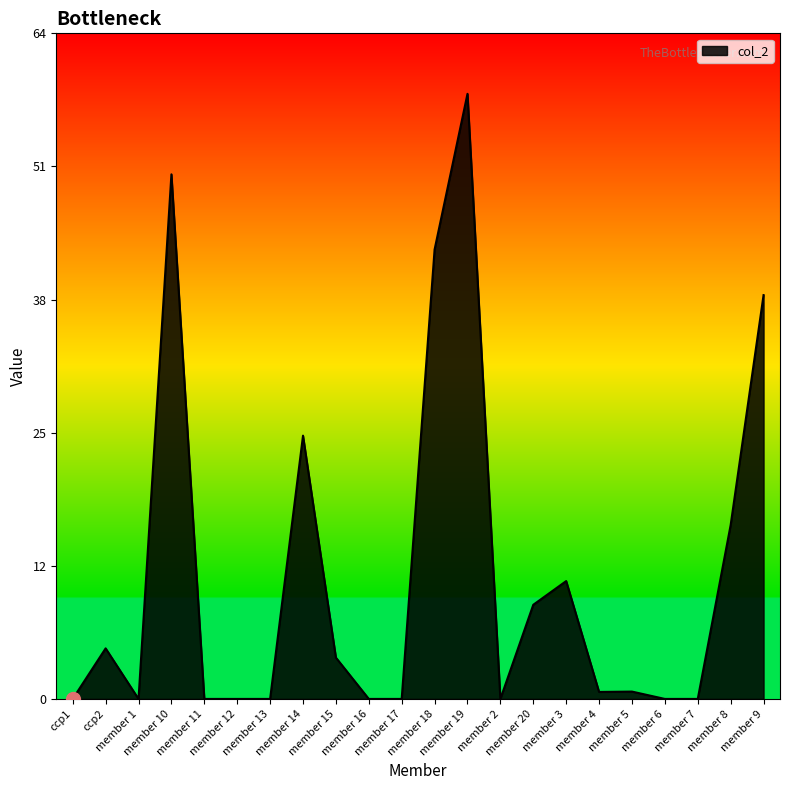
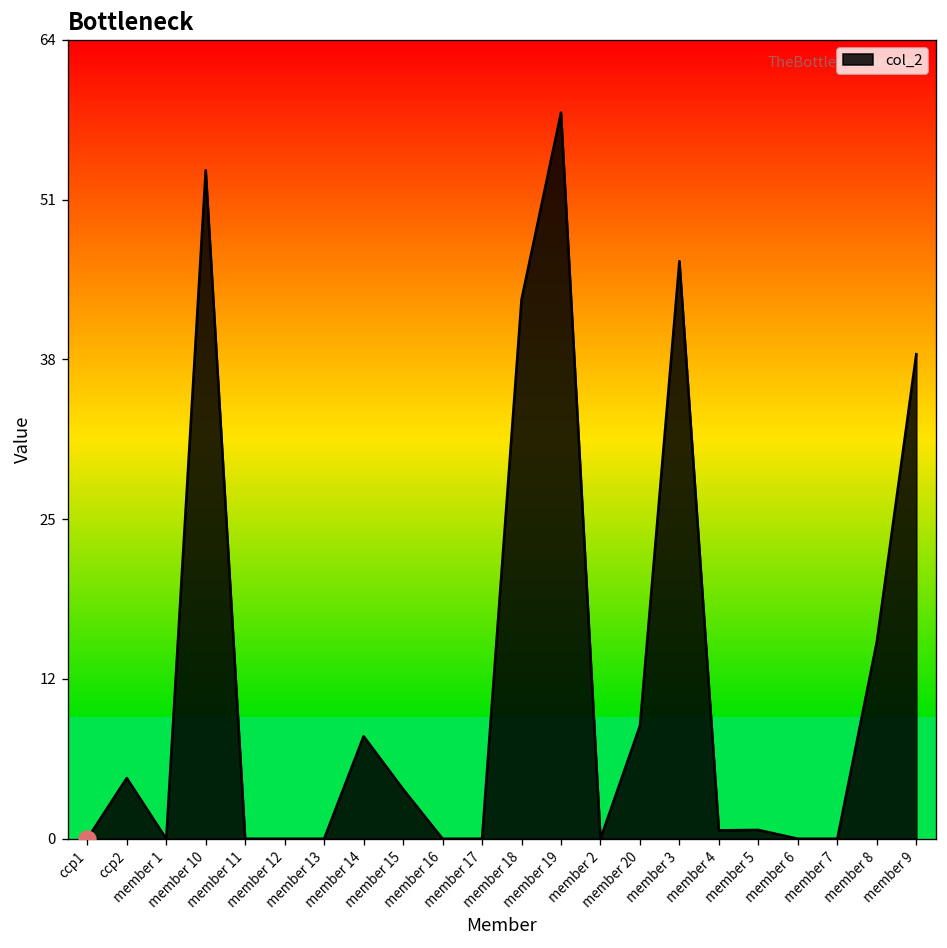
  {
    "col_2": {
      "ccp2": 4.9,
      "member 1": 0.0,
-     "member 10": 50.6,
+     "member 10": 53.7,
      "member 11": 0.0,
      "member 12": 0.0,
      "member 13": 0.0,
-     "member 14": 25.4,
+     "member 14": 8.2,
      "member 15": 4.0,
      "member 16": 0.0,
      "member 17": 0.0,
      "member 18": 43.3,
      "member 19": 58.3,
      "member 2": 0.0,
      "member 20": 9.1,
-     "member 3": 11.4,
+     "member 3": 46.4,
      "member 4": 0.7,
      "member 5": 0.7,
      "member 6": 0.0,
      "member 7": 0.0,
-     "member 8": 16.8,
+     "member 8": 15.8,
      "member 9": 38.9
    }
  }
